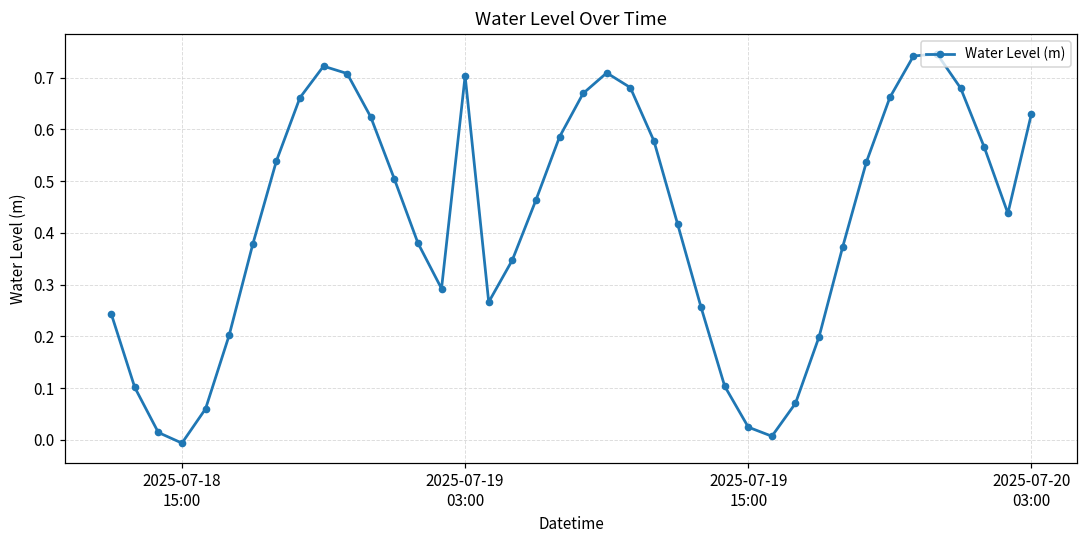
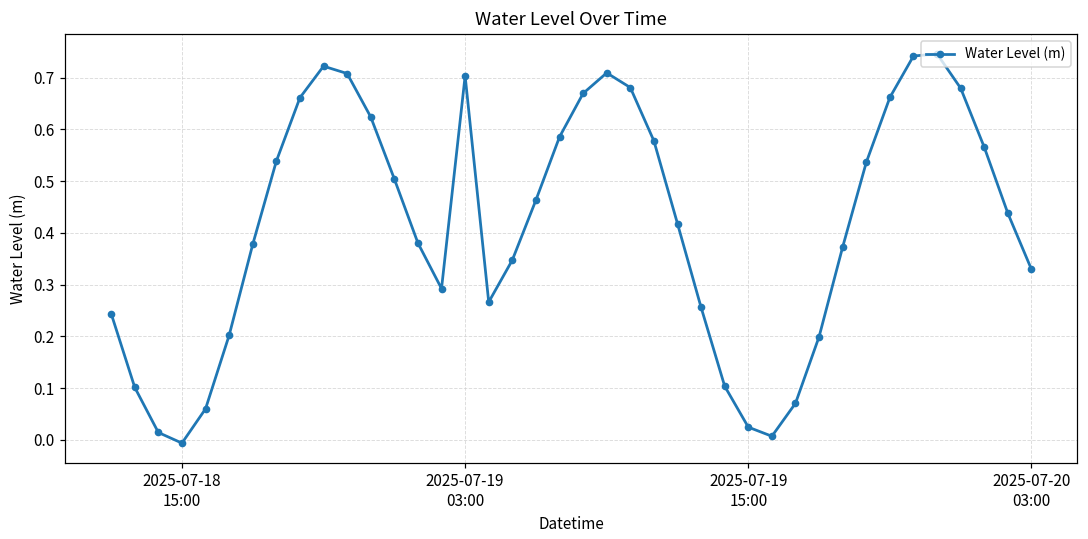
  {
    "2025-07-18 15:00": -0.01,
    "2025-07-19 03:00": 0.70,
    "2025-07-19 15:00": 0.02,
-   "2025-07-20 03:00": 0.63
+   "2025-07-20 03:00": 0.33
  }
